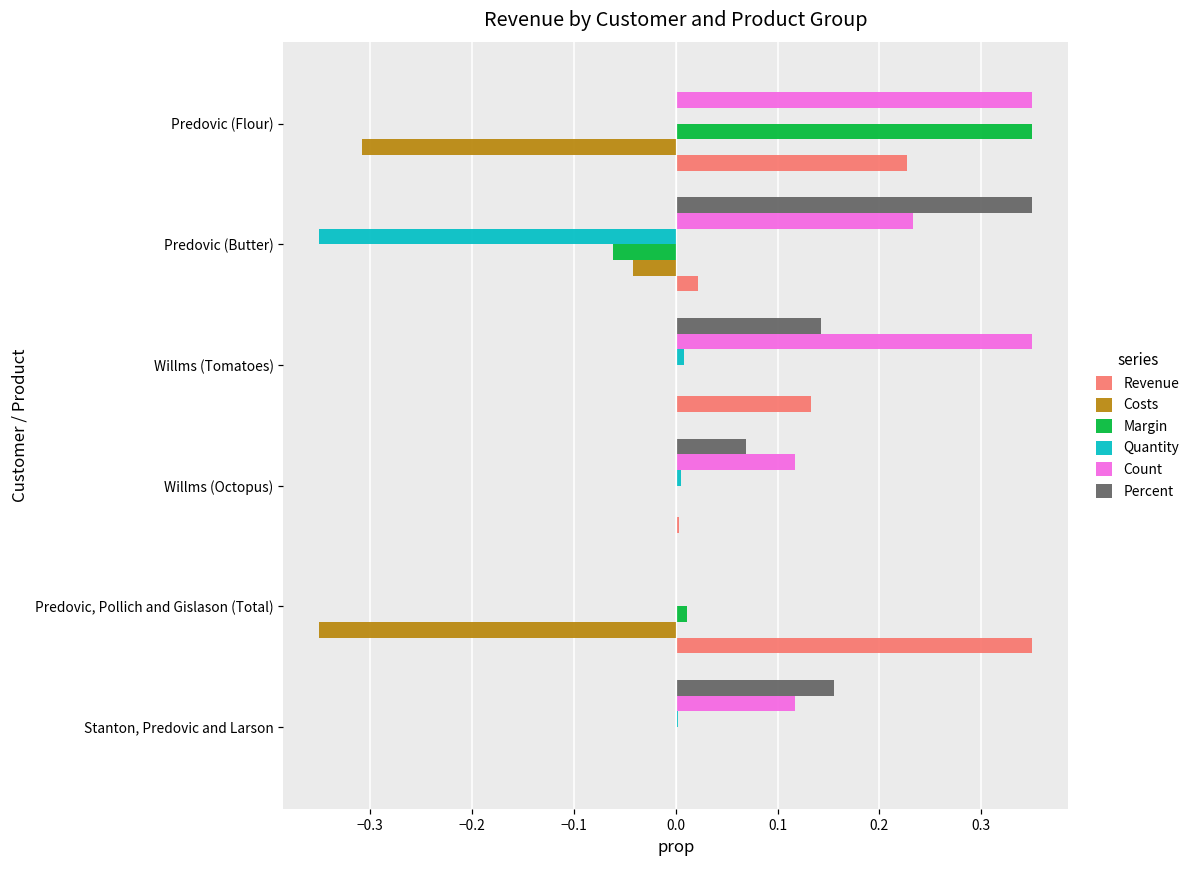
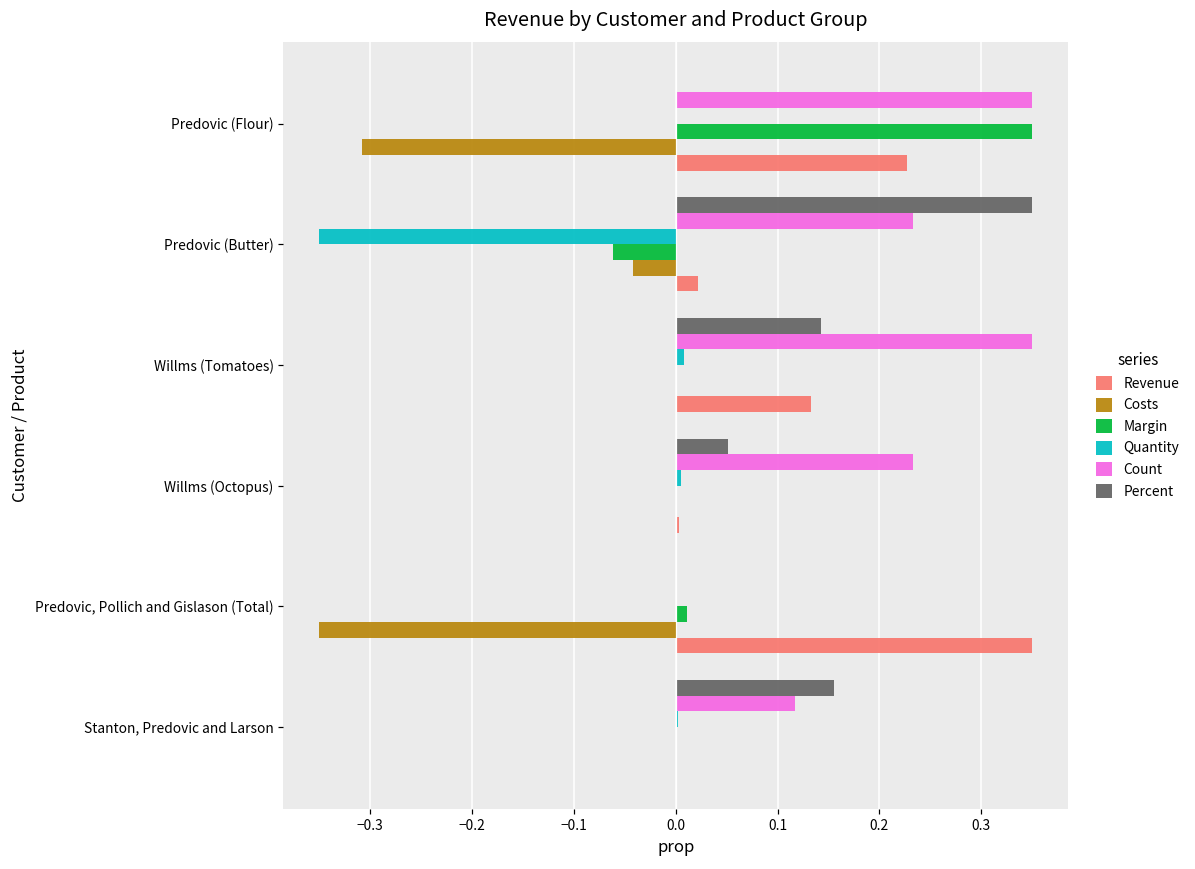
  {
    "Revenue": {
      "Predovic (Flour)": 0.23,
      "Predovic (Butter)": 0.02,
      "Willms (Tomatoes)": 0.13,
      "Willms (Octopus)": 0.00,
      "Predovic, Pollich and Gislason (Total)": 0.35
    },
    "Costs": {
      "Predovic (Flour)": -0.31,
      "Predovic (Butter)": -0.04,
      "Predovic, Pollich and Gislason (Total)": -0.35
    },
    "Margin": {
      "Predovic (Flour)": 0.35,
      "Predovic (Butter)": -0.06,
      "Predovic, Pollich and Gislason (Total)": 0.01
    },
    "Quantity": {
      "Predovic (Flour)": 0.00,
      "Predovic (Butter)": -0.35,
      "Willms (Tomatoes)": 0.01,
      "Willms (Octopus)": 0.01,
      "Predovic, Pollich and Gislason (Total)": 0.00
    },
    "Count": {
      "Predovic (Flour)": 0.35,
      "Predovic (Butter)": 0.23,
      "Willms (Tomatoes)": 0.35,
-     "Willms (Octopus)": 0.12,
+     "Willms (Octopus)": 0.23,
      "Predovic, Pollich and Gislason (Total)": 0.00,
      "Stanton, Predovic and Larson": 0.12
    },
    "Percent": {
      "Predovic (Flour)": 0.00,
      "Predovic (Butter)": 0.35,
      "Willms (Tomatoes)": 0.14,
-     "Willms (Octopus)": 0.07,
+     "Willms (Octopus)": 0.05,
      "Predovic, Pollich and Gislason (Total)": 0.00,
      "Stanton, Predovic and Larson": 0.16
    }
  }
